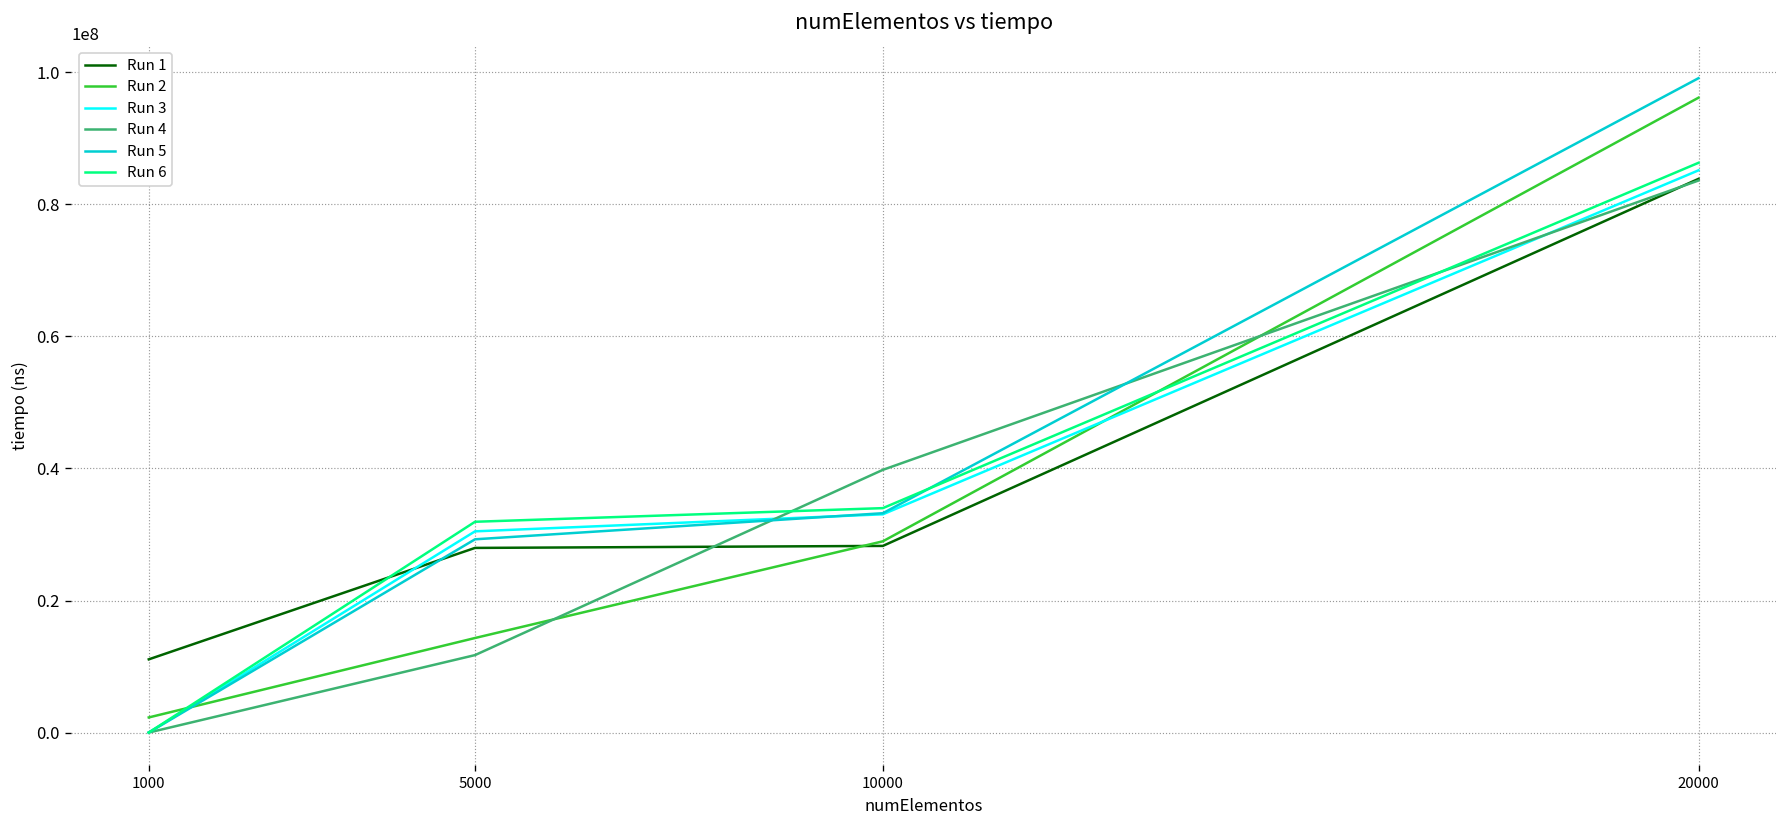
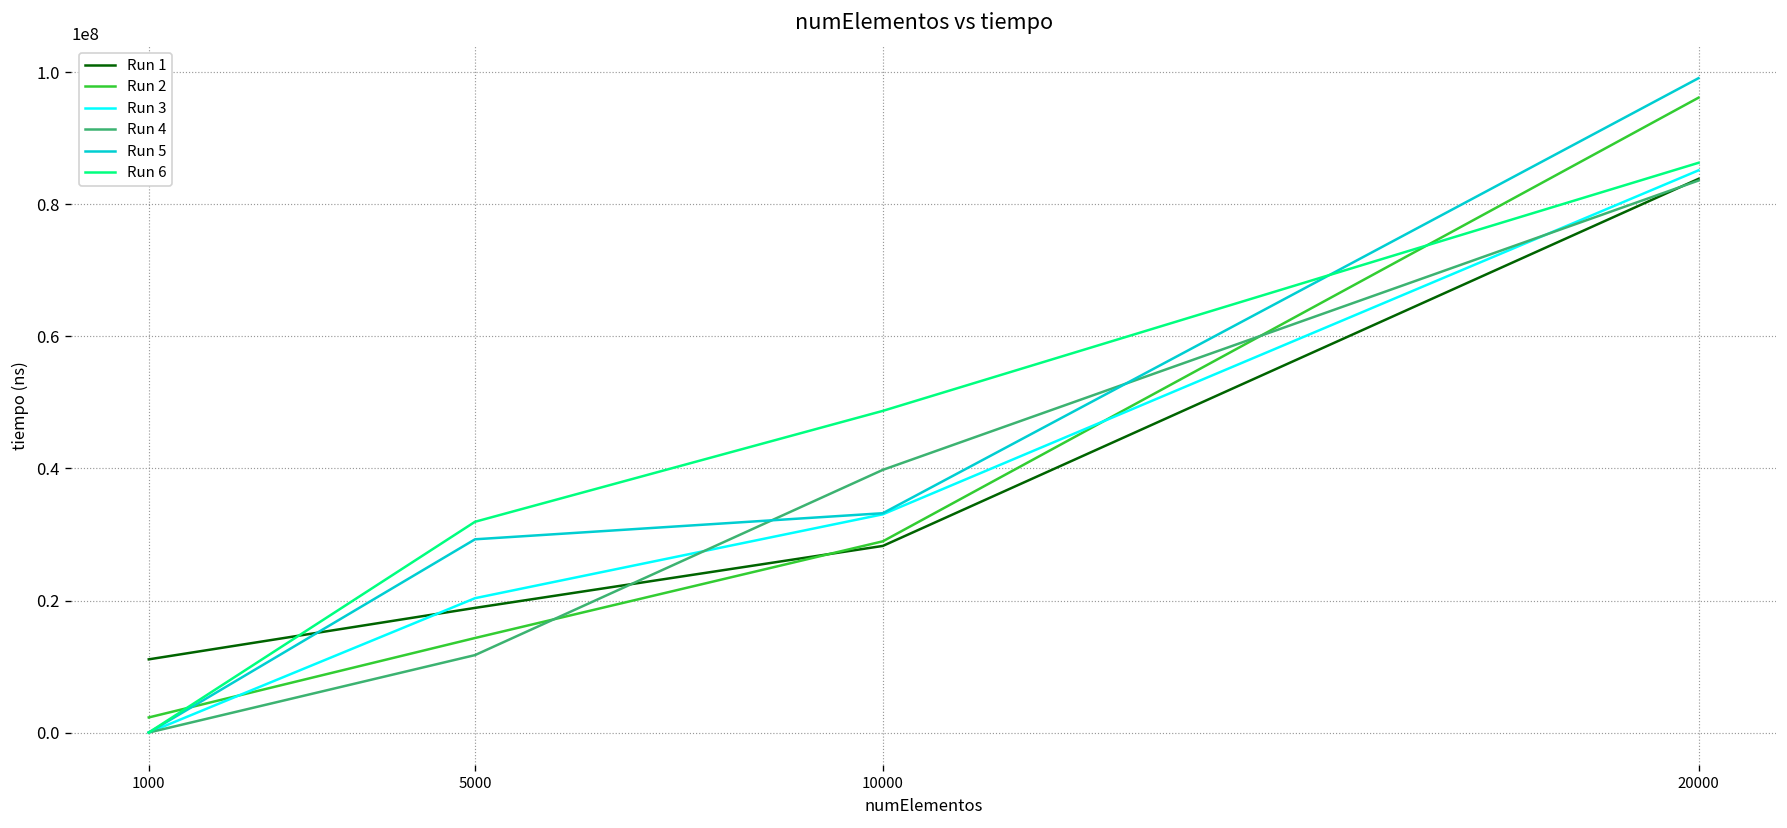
  {
    "Run 1": {
      "1000": 11000000,
-     "5000": 28000000,
+     "5000": 19000000,
      "10000": 28000000
    },
    "Run 2": {
      "1000": 2000000,
      "5000": 14000000,
      "10000": 29000000,
      "20000": 96000000
    },
    "Run 3": {
-     "5000": 30000000,
+     "5000": 20000000,
      "20000": 85000000
    },
    "Run 4": {
      "5000": 12000000,
      "10000": 40000000
    },
    "Run 5": {
      "5000": 29000000,
      "20000": 99000000
    },
    "Run 6": {
      "5000": 32000000,
-     "10000": 34000000,
+     "10000": 49000000,
      "20000": 86000000
    }
  }
